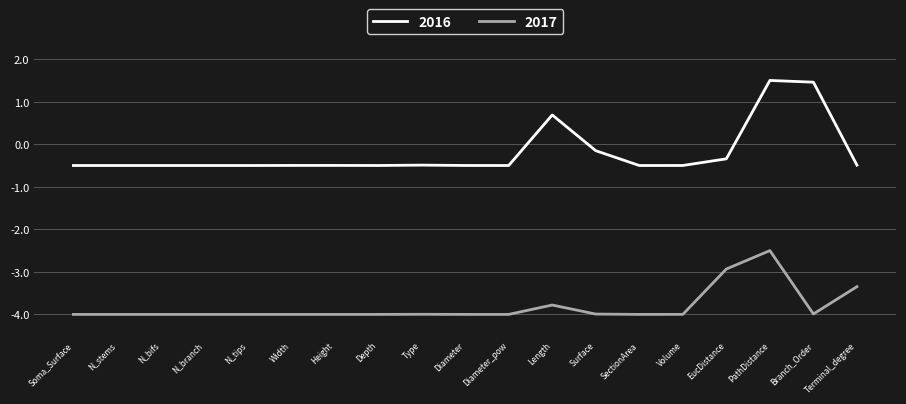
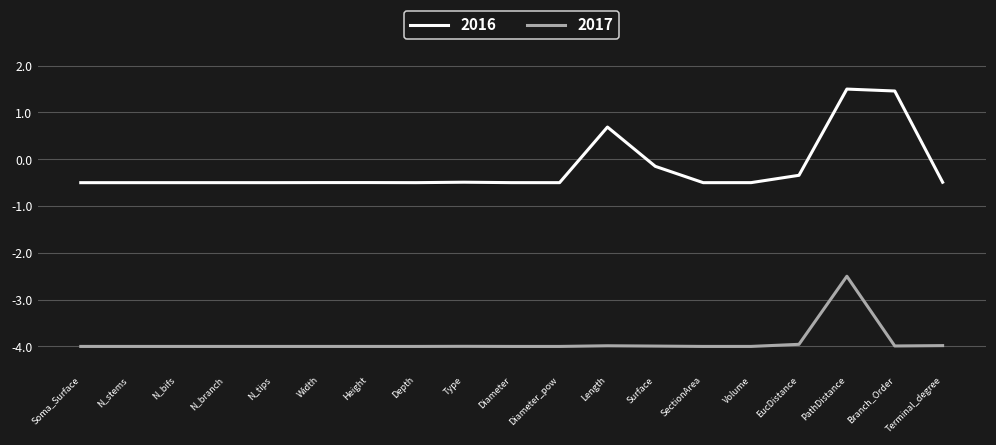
  {
    "2016": {
      "Soma_Surface": -0.5,
      "N_stems": -0.5,
      "N_bifs": -0.5,
      "N_branch": -0.5,
      "N_tips": -0.5,
      "Width": -0.5,
      "Height": -0.5,
      "Depth": -0.5,
      "Type": -0.5,
      "Diameter": -0.5,
      "Diameter_pow": -0.5,
      "Length": 0.7,
      "Surface": -0.2,
      "SectionArea": -0.5,
      "Volume": -0.5,
      "EucDistance": -0.3,
      "PathDistance": 1.5,
      "Branch_Order": 1.5,
      "Terminal_degree": -0.5
    },
    "2017": {
      "Soma_Surface": -4.0,
      "N_stems": -4.0,
      "N_bifs": -4.0,
      "N_branch": -4.0,
      "N_tips": -4.0,
      "Width": -4.0,
      "Height": -4.0,
      "Depth": -4.0,
      "Type": -4.0,
      "Diameter": -4.0,
      "Diameter_pow": -4.0,
-     "Length": -3.8,
+     "Length": -4.0,
      "Surface": -4.0,
      "SectionArea": -4.0,
      "Volume": -4.0,
-     "EucDistance": -2.9,
+     "EucDistance": -4.0,
      "PathDistance": -2.5,
      "Branch_Order": -4.0,
-     "Terminal_degree": -3.3
+     "Terminal_degree": -4.0
    }
  }
